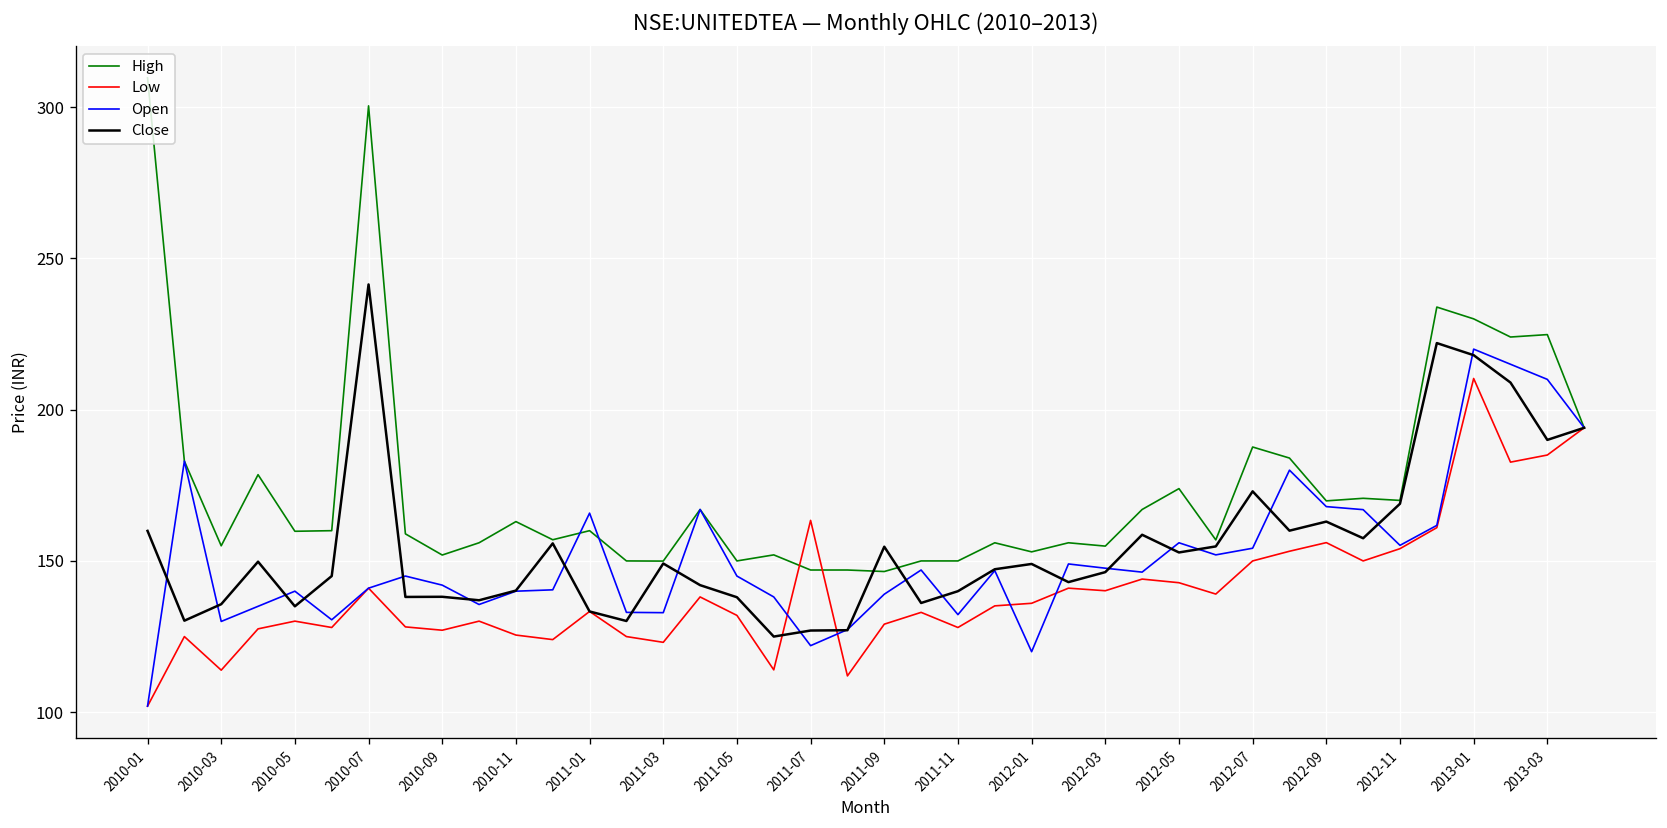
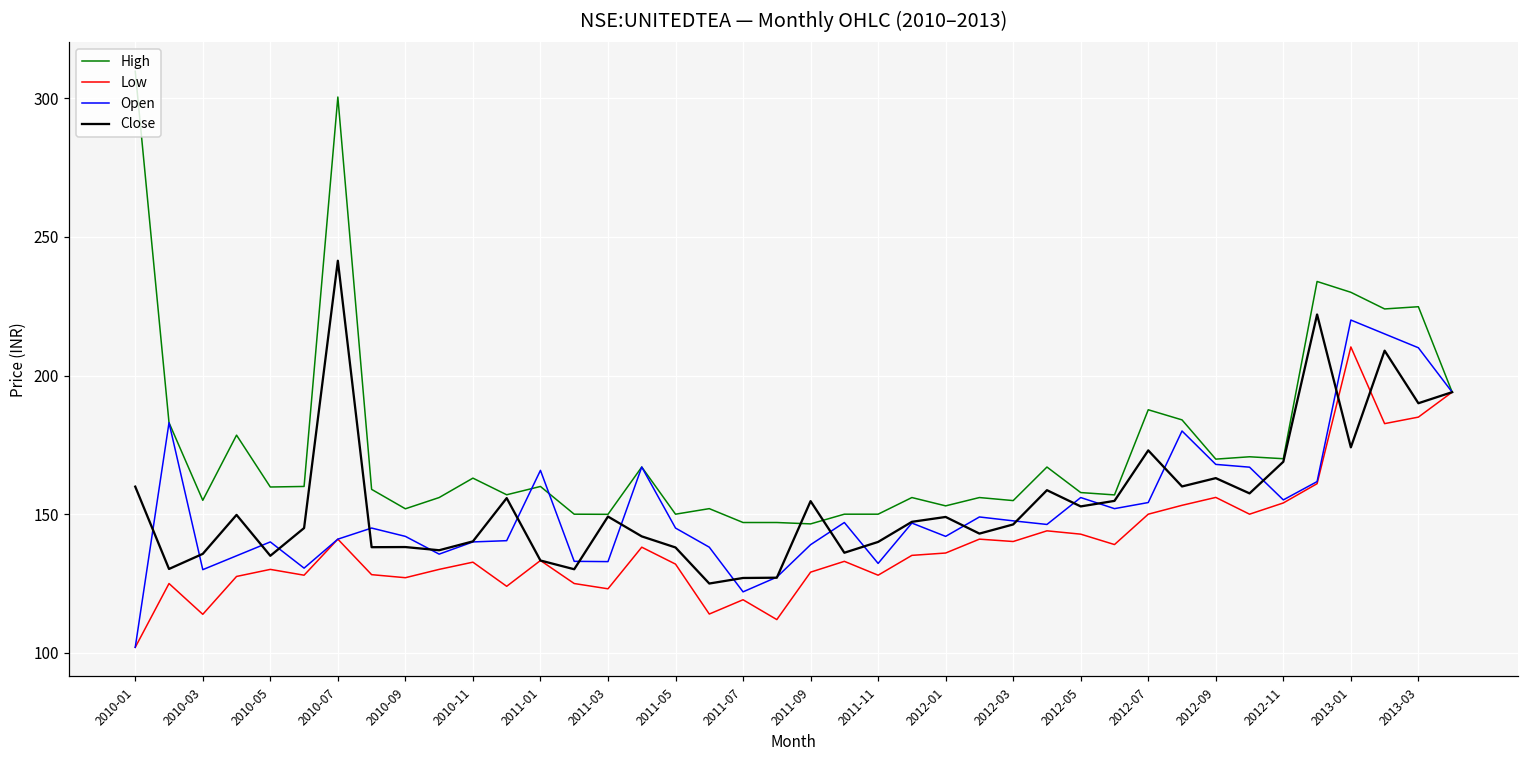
  {
    "High": {
      "2010-03": 155,
      "2010-05": 160,
      "2010-07": 300,
      "2010-09": 152,
      "2010-11": 163,
      "2011-01": 160,
      "2011-05": 150,
      "2011-07": 147,
      "2011-09": 147,
      "2011-11": 150,
      "2012-01": 153,
      "2012-03": 155,
-     "2012-05": 174,
+     "2012-05": 158,
      "2012-07": 188,
      "2012-09": 170,
      "2012-11": 170,
      "2013-01": 230,
      "2013-03": 225
    },
    "Low": {
      "2010-03": 114,
      "2010-05": 130,
      "2010-09": 127,
-     "2010-11": 126,
+     "2010-11": 133,
      "2011-03": 123,
      "2011-05": 132,
-     "2011-07": 163,
+     "2011-07": 119,
      "2011-09": 129,
      "2011-11": 128,
      "2012-01": 136,
      "2012-03": 140,
      "2012-05": 143,
      "2012-07": 150,
      "2012-09": 156,
      "2012-11": 154,
      "2013-01": 210,
      "2013-03": 185
    },
    "Open": {
      "2010-03": 130,
      "2010-05": 140,
      "2010-09": 142,
      "2011-01": 166,
      "2011-03": 133,
      "2011-05": 145,
      "2011-07": 122,
      "2011-09": 139,
      "2011-11": 132,
-     "2012-01": 120,
+     "2012-01": 142,
      "2012-03": 148,
      "2012-05": 156,
      "2012-07": 154,
      "2012-09": 168,
      "2012-11": 155,
      "2013-01": 220,
      "2013-03": 210
    },
    "Close": {
      "2010-01": 160,
      "2010-03": 136,
      "2010-05": 135,
      "2010-07": 241,
      "2010-09": 138,
      "2011-05": 138,
      "2011-07": 127,
      "2011-09": 155,
      "2011-11": 140,
      "2012-01": 149,
      "2012-03": 146,
      "2012-05": 153,
      "2012-07": 173,
      "2012-09": 163,
      "2012-11": 169,
-     "2013-01": 218,
+     "2013-01": 174,
      "2013-03": 190
    }
  }
